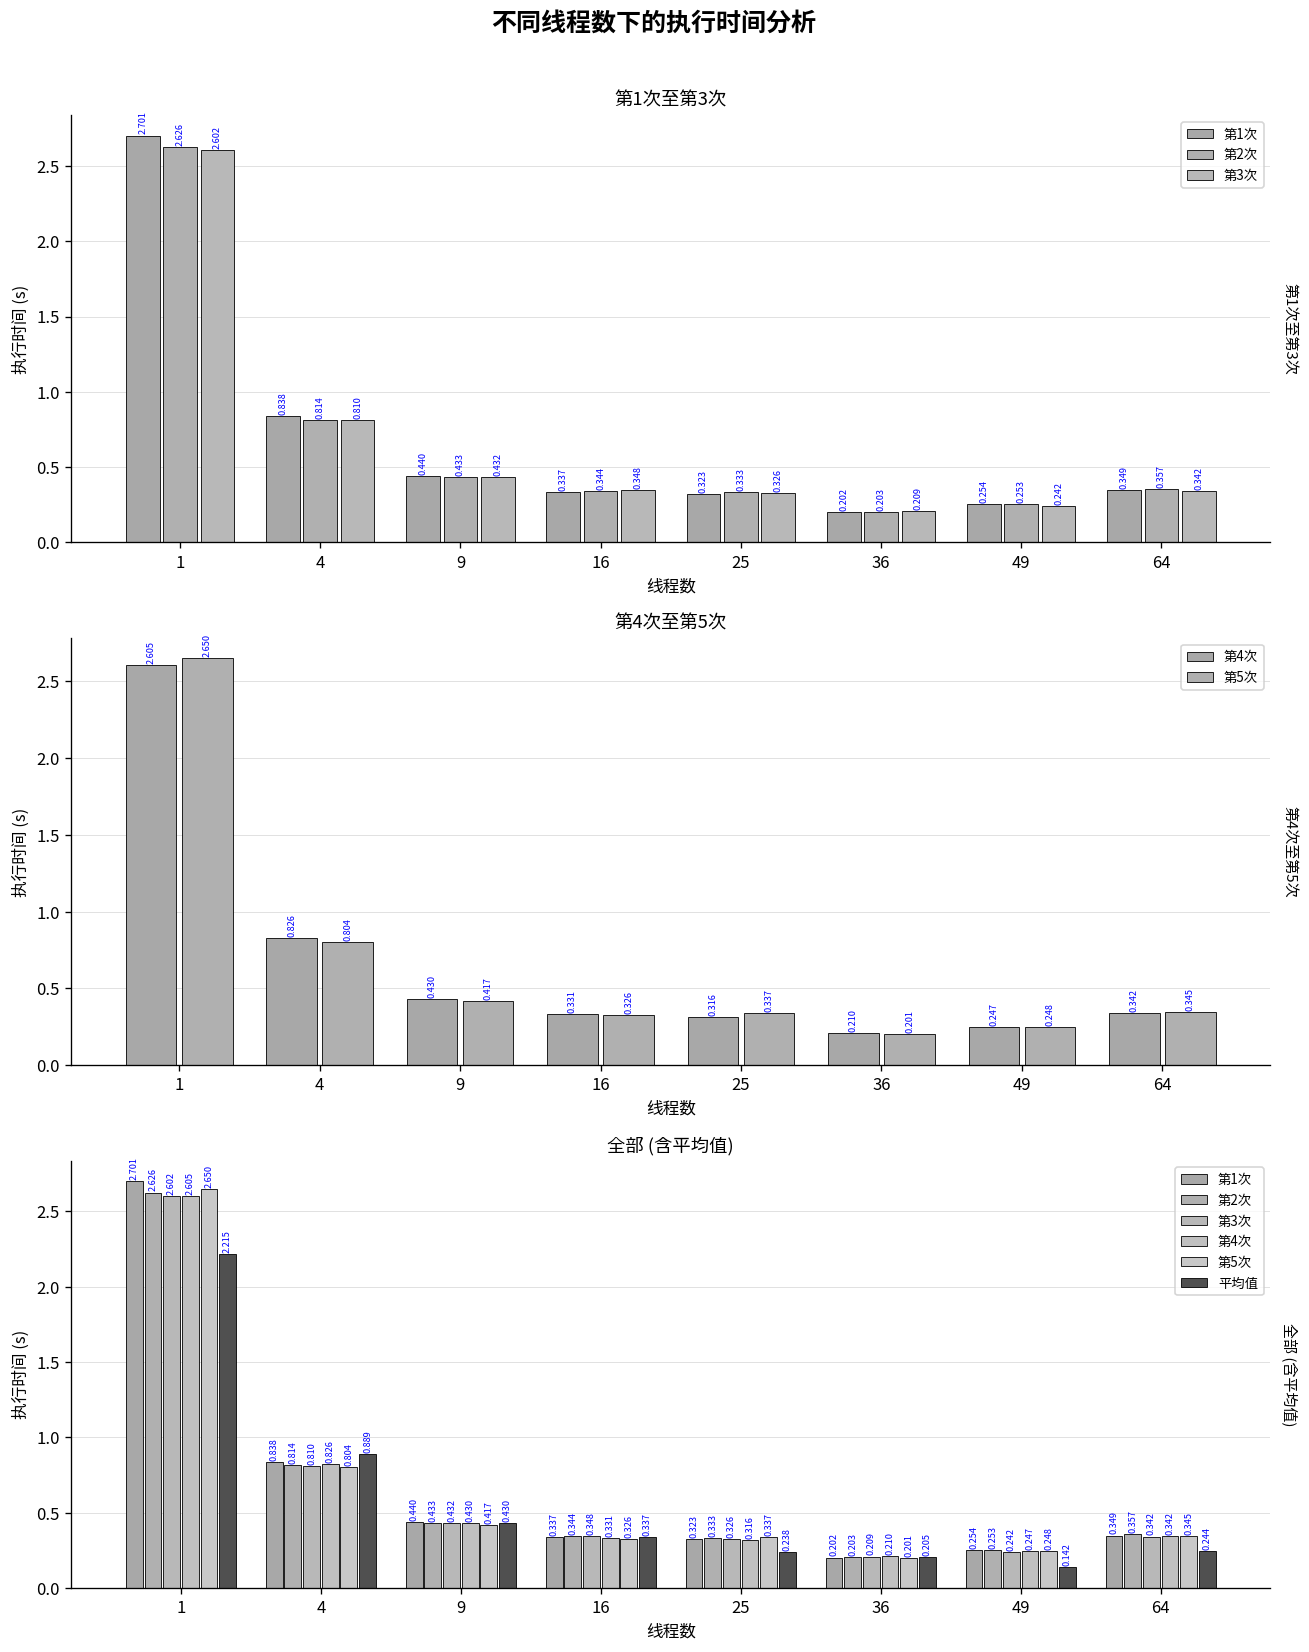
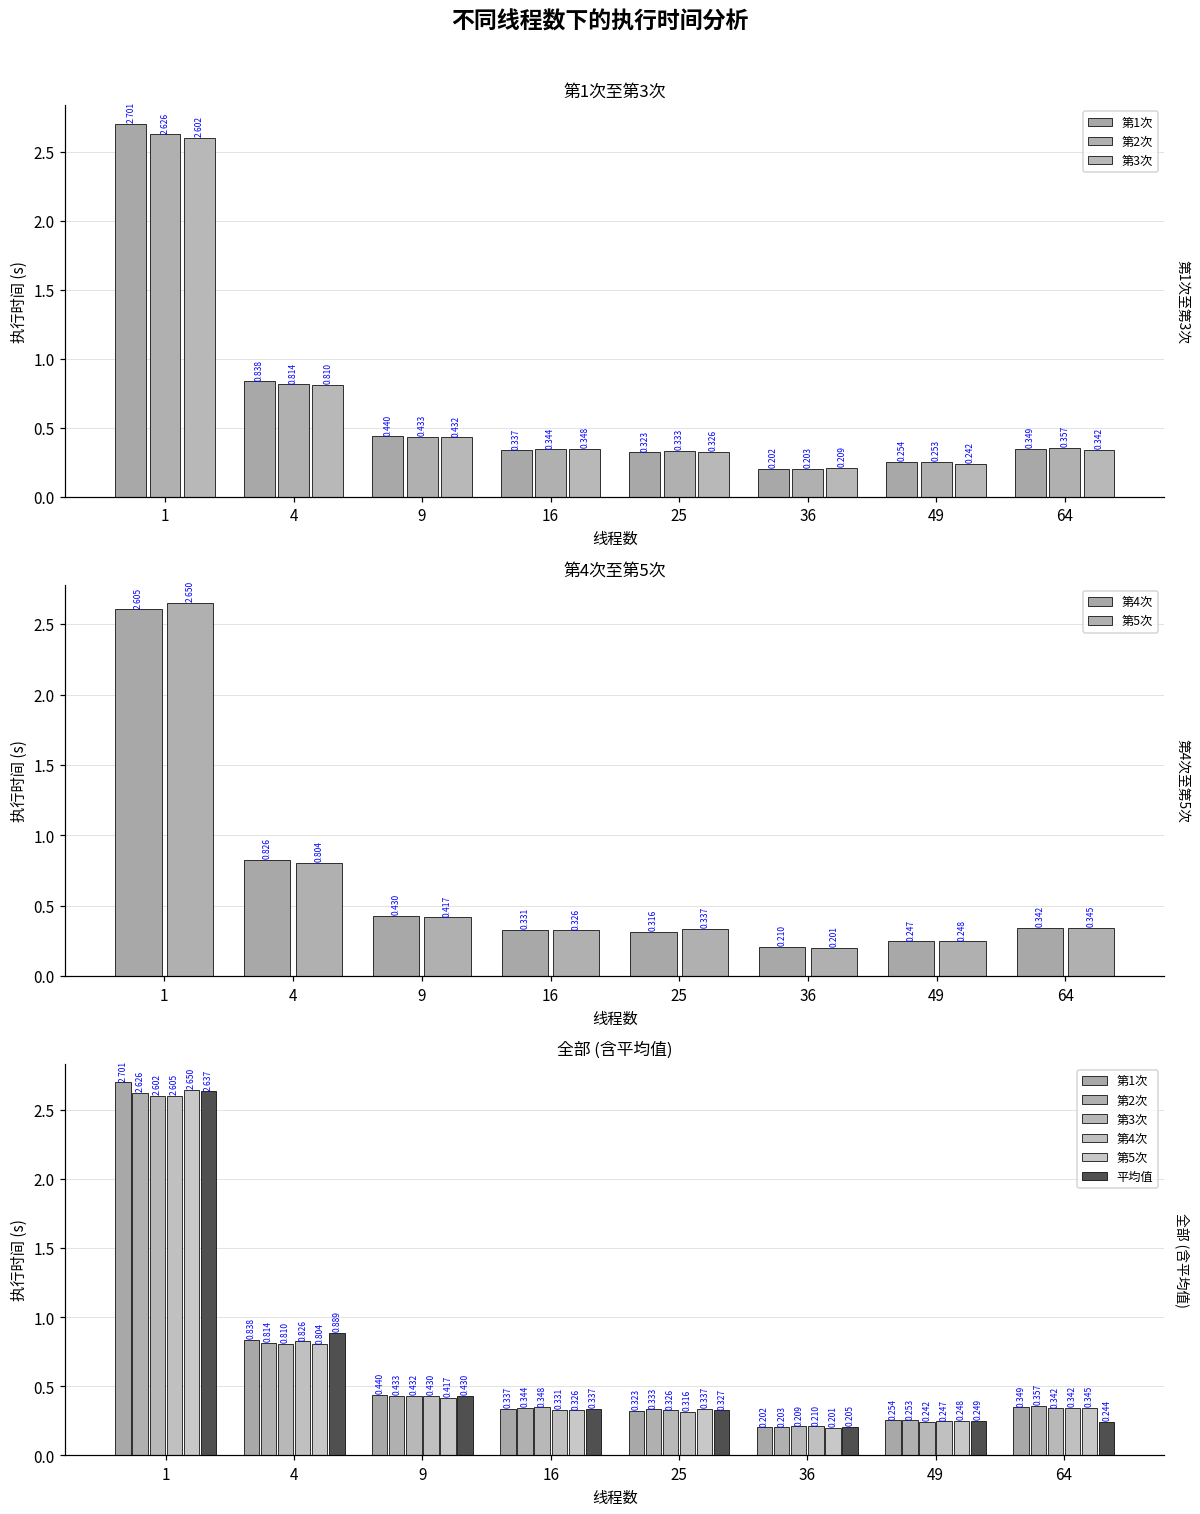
  {
    "全部 (含平均值)": {
      "平均值": {
-       "1": 2.215,
+       "1": 2.637,
        "4": 0.889,
        "9": 0.430,
        "16": 0.337,
-       "25": 0.238,
+       "25": 0.327,
        "36": 0.205,
-       "49": 0.142,
+       "49": 0.249,
        "64": 0.244
      }
    }
  }
